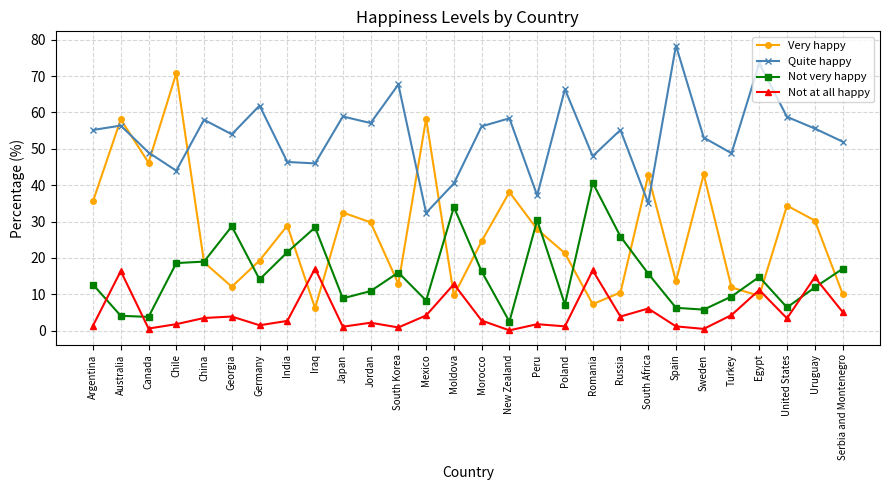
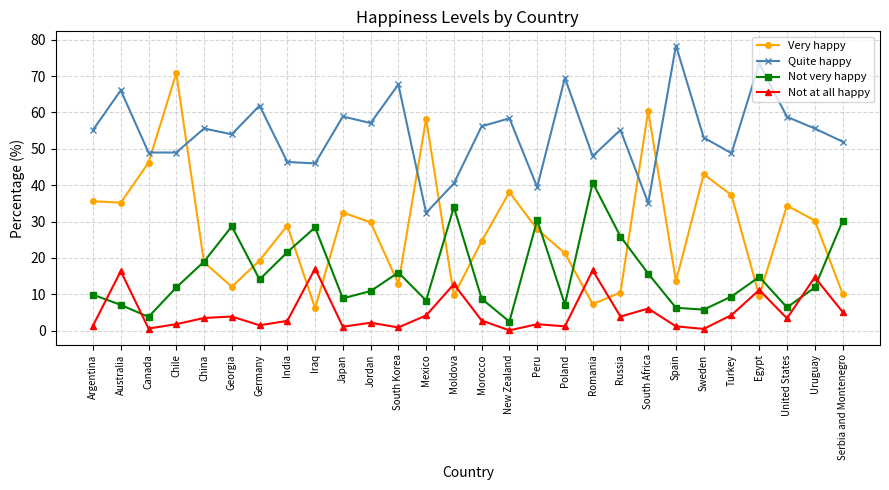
  {
    "Very happy": {
      "Argentina": 36,
-     "Australia": 58,
+     "Australia": 35,
      "Canada": 46,
      "Chile": 71,
      "Georgia": 12,
      "Germany": 19,
      "India": 29,
      "Iraq": 6,
      "Japan": 33,
      "Jordan": 30,
      "South Korea": 13,
      "Mexico": 58,
      "Moldova": 10,
      "Morocco": 25,
      "New Zealand": 38,
      "Peru": 28,
      "Poland": 21,
      "Romania": 7,
      "Russia": 11,
-     "South Africa": 43,
+     "South Africa": 61,
      "Spain": 14,
      "Sweden": 43,
-     "Turkey": 12,
+     "Turkey": 37,
      "Egypt": 10,
      "United States": 34,
      "Uruguay": 30,
      "Serbia and Montenegro": 10
    },
    "Quite happy": {
      "Argentina": 55,
-     "Australia": 56,
+     "Australia": 66,
      "Canada": 49,
-     "Chile": 44,
-     "China": 58,
+     "Chile": 49,
+     "China": 56,
      "Georgia": 54,
      "Germany": 62,
      "India": 46,
      "Iraq": 46,
      "Japan": 59,
      "Jordan": 57,
      "South Korea": 68,
      "Mexico": 32,
      "Moldova": 41,
      "Morocco": 56,
      "New Zealand": 58,
-     "Peru": 37,
-     "Poland": 66,
+     "Peru": 40,
+     "Poland": 70,
      "Romania": 48,
      "Russia": 55,
      "South Africa": 35,
      "Spain": 78,
      "Sweden": 53,
      "Turkey": 49,
      "United States": 59,
      "Uruguay": 56,
      "Serbia and Montenegro": 52
    },
    "Not very happy": {
-     "Argentina": 13,
-     "Australia": 4,
+     "Argentina": 10,
+     "Australia": 7,
      "Canada": 4,
-     "Chile": 19,
+     "Chile": 12,
      "Georgia": 29,
      "Germany": 14,
      "India": 22,
      "Iraq": 28,
      "Japan": 9,
      "Jordan": 11,
      "South Korea": 16,
      "Mexico": 8,
      "Moldova": 34,
-     "Morocco": 16,
+     "Morocco": 9,
      "New Zealand": 3,
      "Peru": 30,
      "Poland": 7,
      "Romania": 41,
      "Russia": 26,
      "South Africa": 16,
      "Spain": 6,
      "Sweden": 6,
      "Turkey": 9,
      "Egypt": 15,
      "United States": 6,
      "Uruguay": 12,
-     "Serbia and Montenegro": 17
+     "Serbia and Montenegro": 30
    },
    "Not at all happy": {
      "Argentina": 1,
      "Australia": 16,
      "Canada": 1,
      "Chile": 2,
      "China": 4,
      "Georgia": 4,
      "Germany": 2,
      "India": 3,
      "Iraq": 17,
      "Japan": 1,
      "Jordan": 2,
      "South Korea": 1,
      "Mexico": 4,
      "Moldova": 13,
      "Morocco": 3,
      "New Zealand": 0,
      "Peru": 2,
      "Poland": 1,
      "Romania": 17,
      "Russia": 4,
      "South Africa": 6,
      "Spain": 1,
      "Sweden": 1,
      "Turkey": 4,
      "Egypt": 11,
      "United States": 3,
      "Uruguay": 15,
      "Serbia and Montenegro": 5
    }
  }
